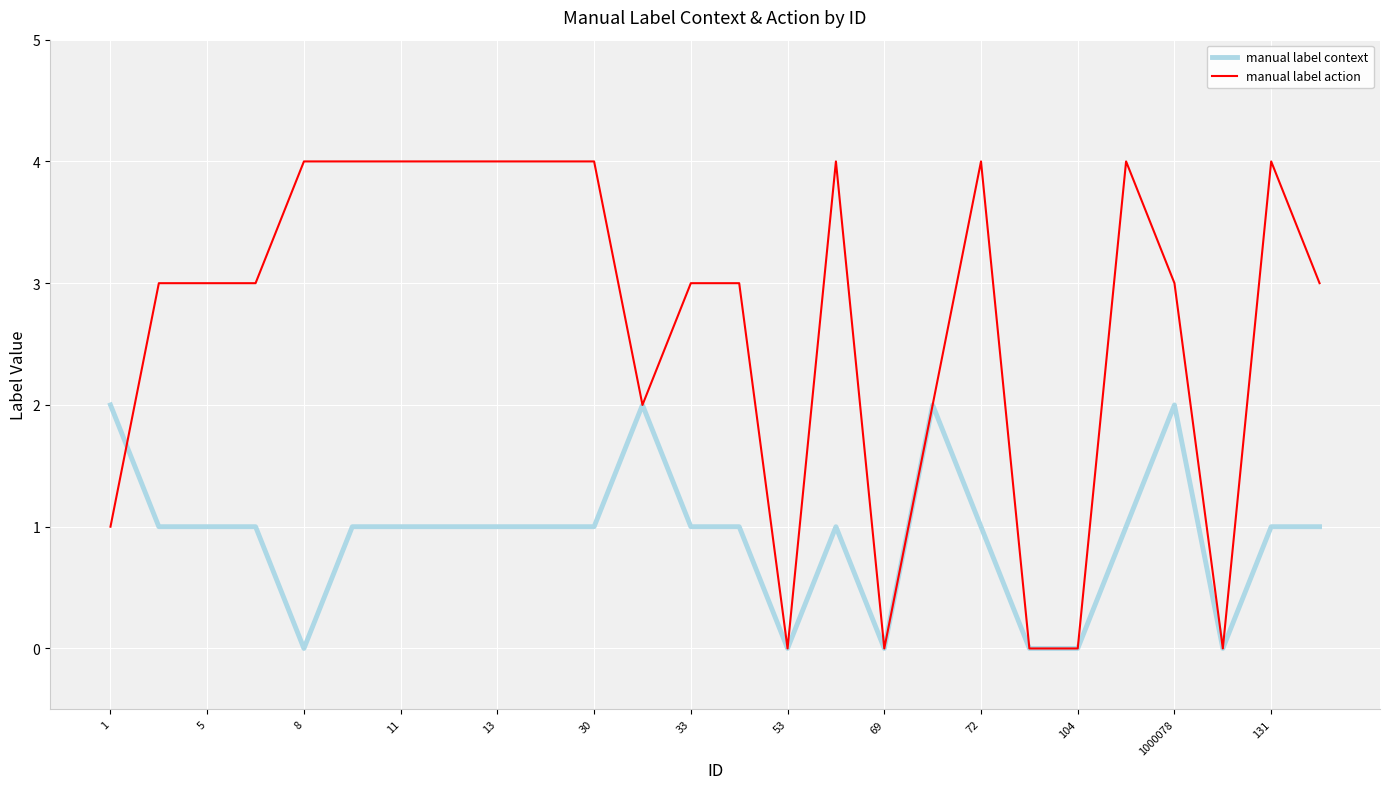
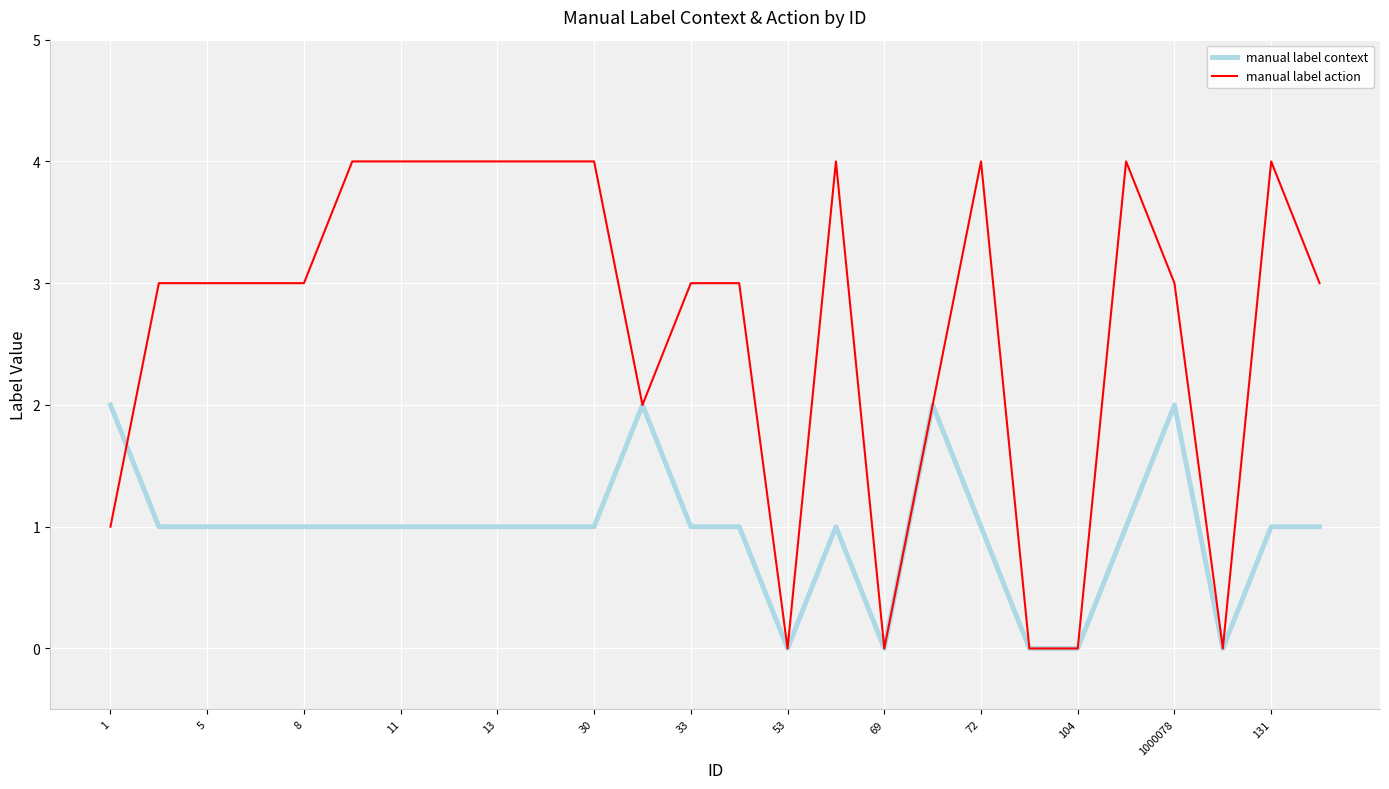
  {
    "manual label context": {
-     "8": 0,
+     "8": 1,
      "30": 1,
      "33": 1,
      "72": 1,
      "1000078": 2,
      "131": 1
    },
    "manual label action": {
-     "8": 4,
+     "8": 3,
      "30": 4,
      "33": 3,
      "72": 4,
      "1000078": 3,
      "131": 4
    }
  }
